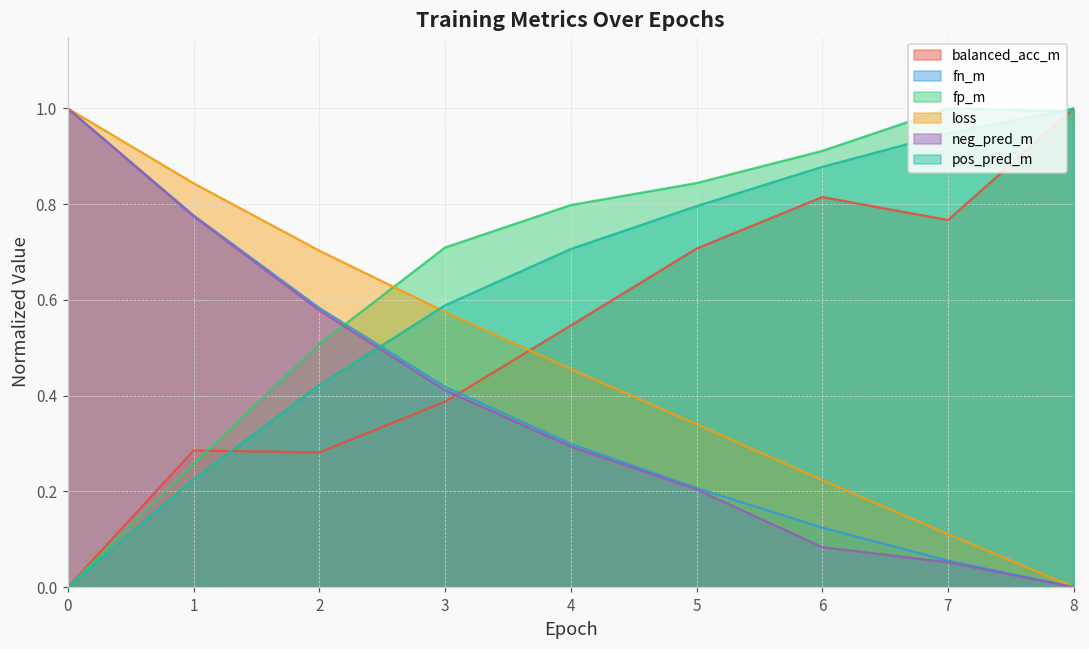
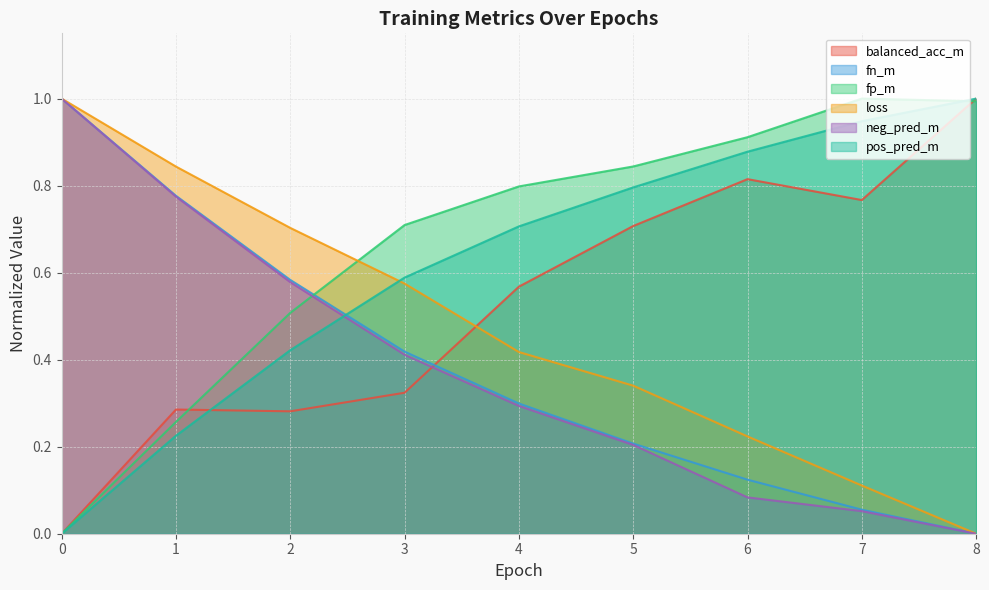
  {
    "balanced_acc_m": {
      "1": 0.29,
      "2": 0.28,
-     "3": 0.39,
-     "4": 0.55,
+     "3": 0.32,
+     "4": 0.57,
      "5": 0.71,
      "6": 0.81,
      "7": 0.77
    },
    "loss": {
      "1": 0.84,
      "2": 0.70,
      "3": 0.57,
-     "4": 0.46,
+     "4": 0.42,
      "5": 0.34,
      "6": 0.22,
      "7": 0.11
    },
    "neg_pred_m": {
      "3": 0.41,
      "6": 0.08
    }
  }
